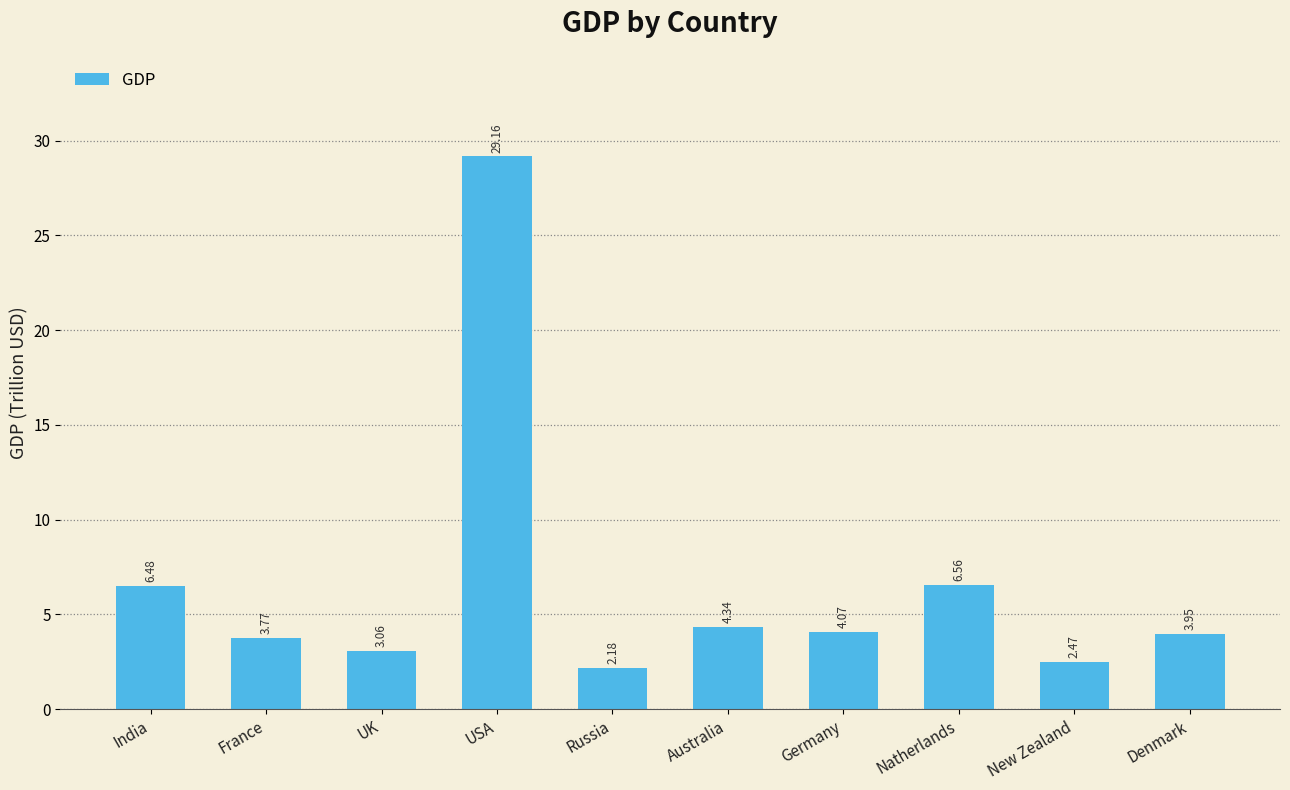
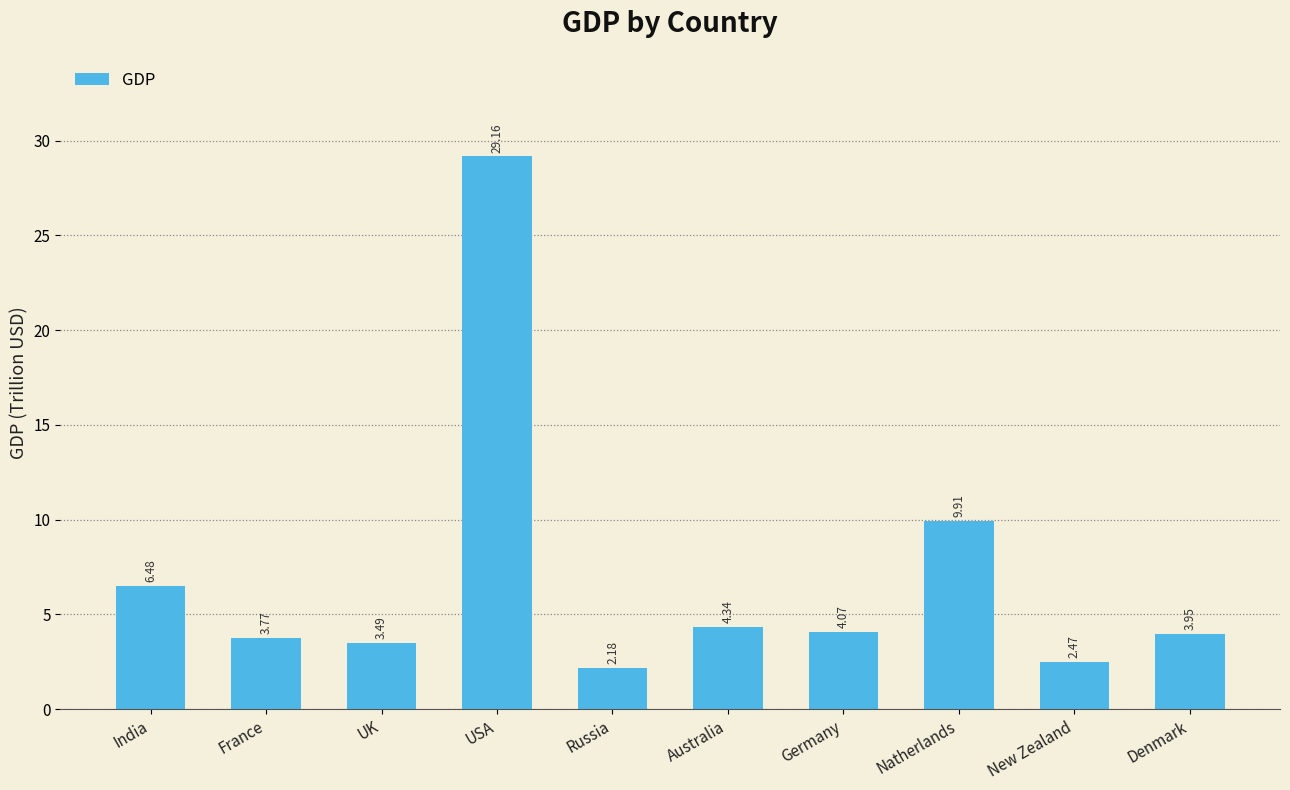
  {
    "India": 6.48,
    "France": 3.77,
-   "UK": 3.06,
+   "UK": 3.49,
    "USA": 29.16,
    "Russia": 2.18,
    "Australia": 4.34,
    "Germany": 4.07,
-   "Natherlands": 6.56,
+   "Natherlands": 9.91,
    "New Zealand": 2.47,
    "Denmark": 3.95
  }
